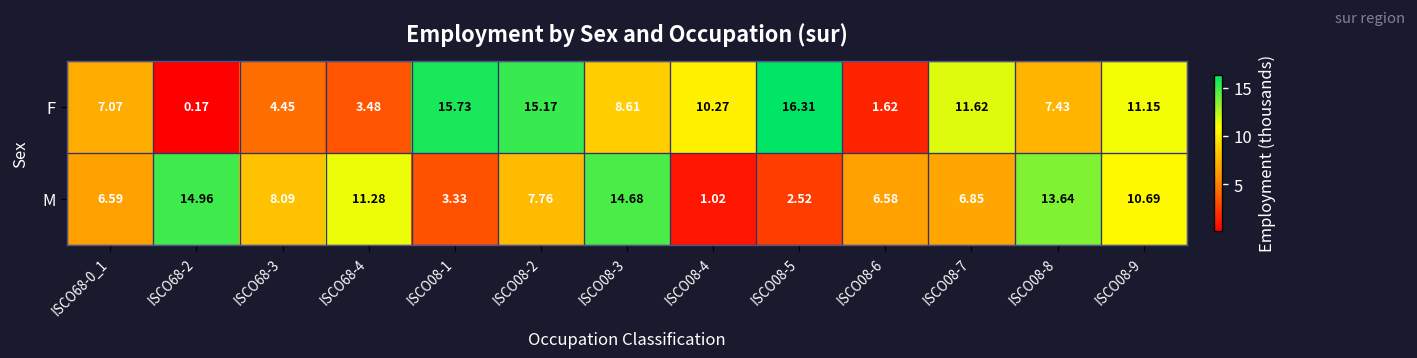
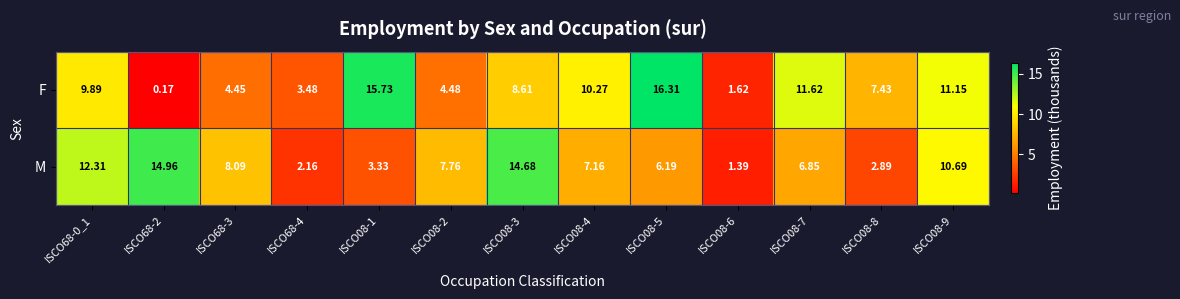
  {
    "F": {
-     "ISCO68-0_1": 7.07,
+     "ISCO68-0_1": 9.89,
      "ISCO68-2": 0.17,
      "ISCO68-3": 4.45,
      "ISCO68-4": 3.48,
      "ISCO08-1": 15.73,
-     "ISCO08-2": 15.17,
+     "ISCO08-2": 4.48,
      "ISCO08-3": 8.61,
      "ISCO08-4": 10.27,
      "ISCO08-5": 16.31,
      "ISCO08-6": 1.62,
      "ISCO08-7": 11.62,
      "ISCO08-8": 7.43,
      "ISCO08-9": 11.15
    },
    "M": {
-     "ISCO68-0_1": 6.59,
+     "ISCO68-0_1": 12.31,
      "ISCO68-2": 14.96,
      "ISCO68-3": 8.09,
-     "ISCO68-4": 11.28,
+     "ISCO68-4": 2.16,
      "ISCO08-1": 3.33,
      "ISCO08-2": 7.76,
      "ISCO08-3": 14.68,
-     "ISCO08-4": 1.02,
-     "ISCO08-5": 2.52,
-     "ISCO08-6": 6.58,
+     "ISCO08-4": 7.16,
+     "ISCO08-5": 6.19,
+     "ISCO08-6": 1.39,
      "ISCO08-7": 6.85,
-     "ISCO08-8": 13.64,
+     "ISCO08-8": 2.89,
      "ISCO08-9": 10.69
    }
  }
